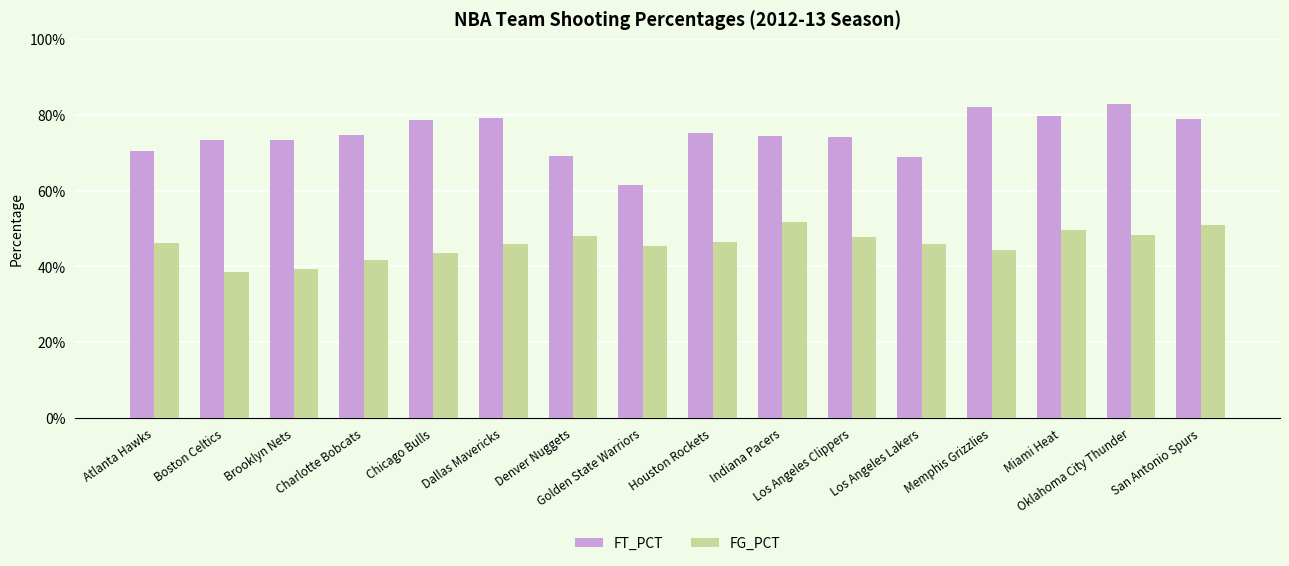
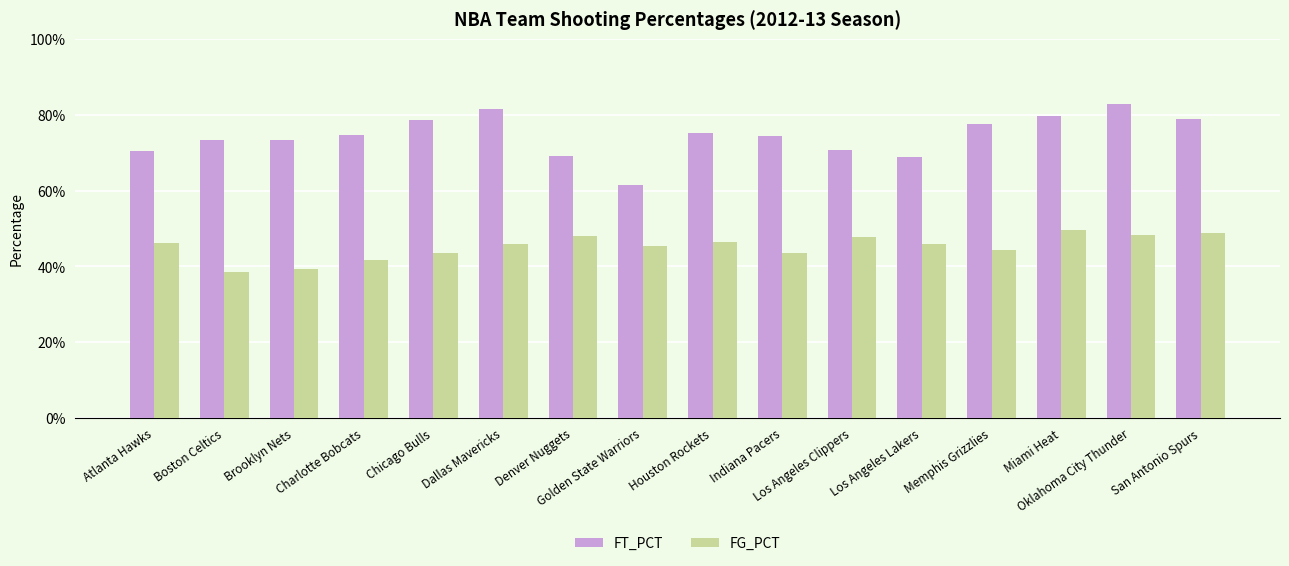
  {
    "FT_PCT": {
      "Atlanta Hawks": "71%",
      "Boston Celtics": "73%",
      "Brooklyn Nets": "73%",
      "Charlotte Bobcats": "75%",
      "Chicago Bulls": "79%",
-     "Dallas Mavericks": "79%",
+     "Dallas Mavericks": "82%",
      "Denver Nuggets": "69%",
      "Golden State Warriors": "62%",
      "Houston Rockets": "75%",
      "Indiana Pacers": "74%",
-     "Los Angeles Clippers": "74%",
+     "Los Angeles Clippers": "71%",
      "Los Angeles Lakers": "69%",
-     "Memphis Grizzlies": "82%",
+     "Memphis Grizzlies": "78%",
      "Miami Heat": "80%",
      "Oklahoma City Thunder": "83%",
      "San Antonio Spurs": "79%"
    },
    "FG_PCT": {
      "Atlanta Hawks": "46%",
      "Boston Celtics": "38%",
      "Brooklyn Nets": "39%",
      "Charlotte Bobcats": "42%",
      "Chicago Bulls": "44%",
      "Dallas Mavericks": "46%",
      "Denver Nuggets": "48%",
      "Golden State Warriors": "45%",
      "Houston Rockets": "47%",
-     "Indiana Pacers": "52%",
+     "Indiana Pacers": "44%",
      "Los Angeles Clippers": "48%",
      "Los Angeles Lakers": "46%",
      "Memphis Grizzlies": "44%",
      "Miami Heat": "50%",
      "Oklahoma City Thunder": "48%",
-     "San Antonio Spurs": "51%"
+     "San Antonio Spurs": "49%"
    }
  }
